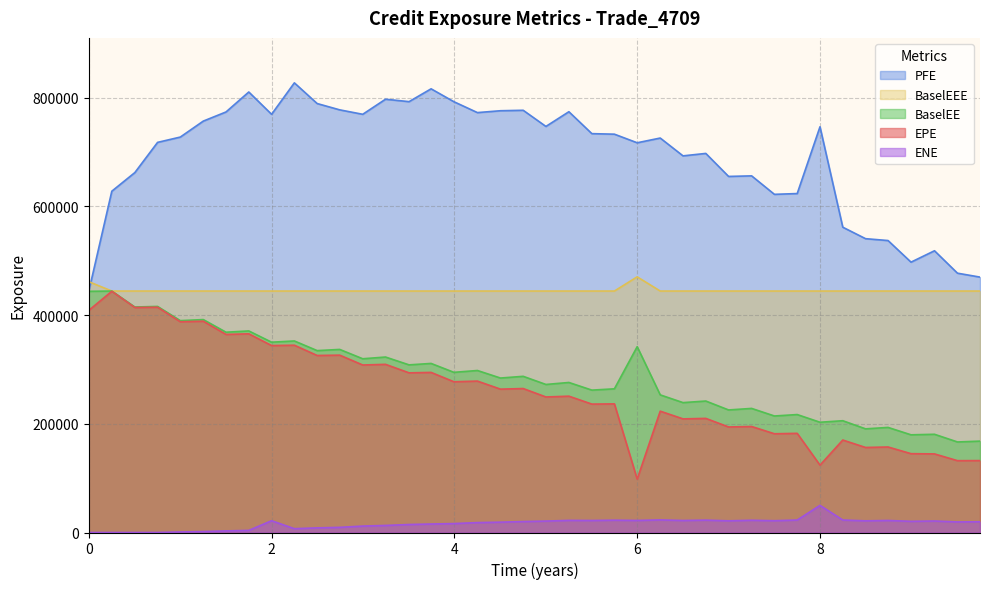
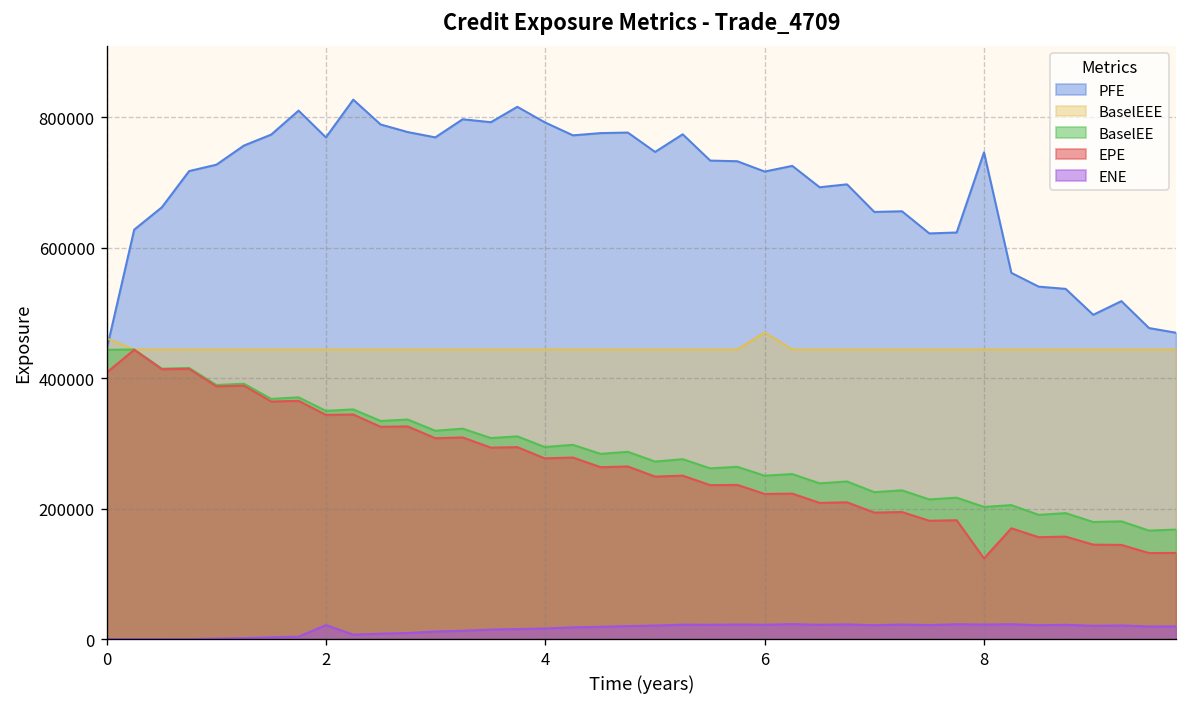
  {
    "PFE": {
      "2": 770000,
      "6": 720000,
      "8": 750000
    },
    "BaselEEE": {
      "0": 460000,
      "2": 440000,
      "6": 470000,
      "8": 440000
    },
    "BaselEE": {
      "2": 350000,
-     "6": 340000,
+     "6": 250000,
      "8": 200000
    },
    "EPE": {
      "0": 410000,
      "2": 340000,
-     "6": 100000,
+     "6": 220000,
      "8": 120000
    },
    "ENE": {
      "0": 0,
      "2": 20000,
      "6": 20000,
-     "8": 50000
+     "8": 20000
    }
  }
